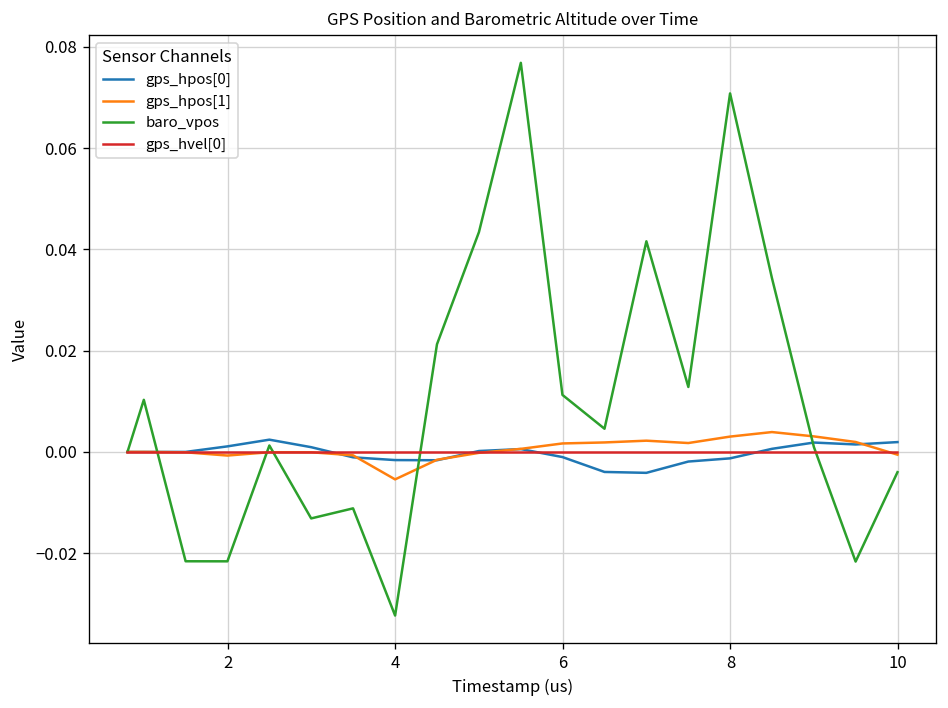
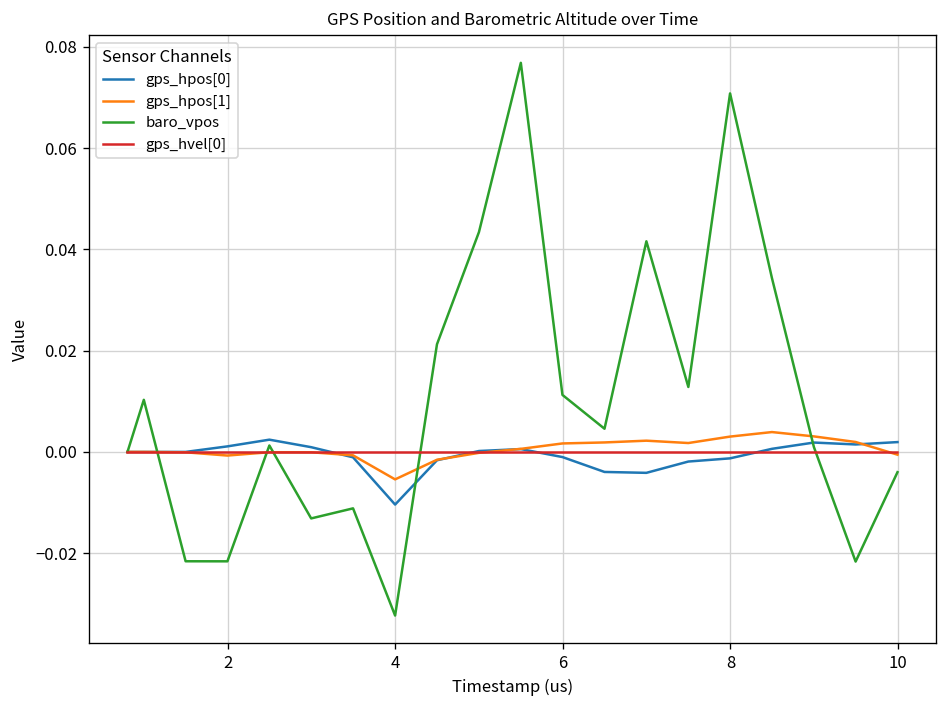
  {
    "gps_hpos[0]": {
-     "4": -0.002
+     "4": -0.010
    },
    "gps_hpos[1]": {
      "4": -0.005
    },
    "baro_vpos": {
      "4": -0.032
    },
    "gps_hvel[0]": {
      "4": 0.000
    }
  }
